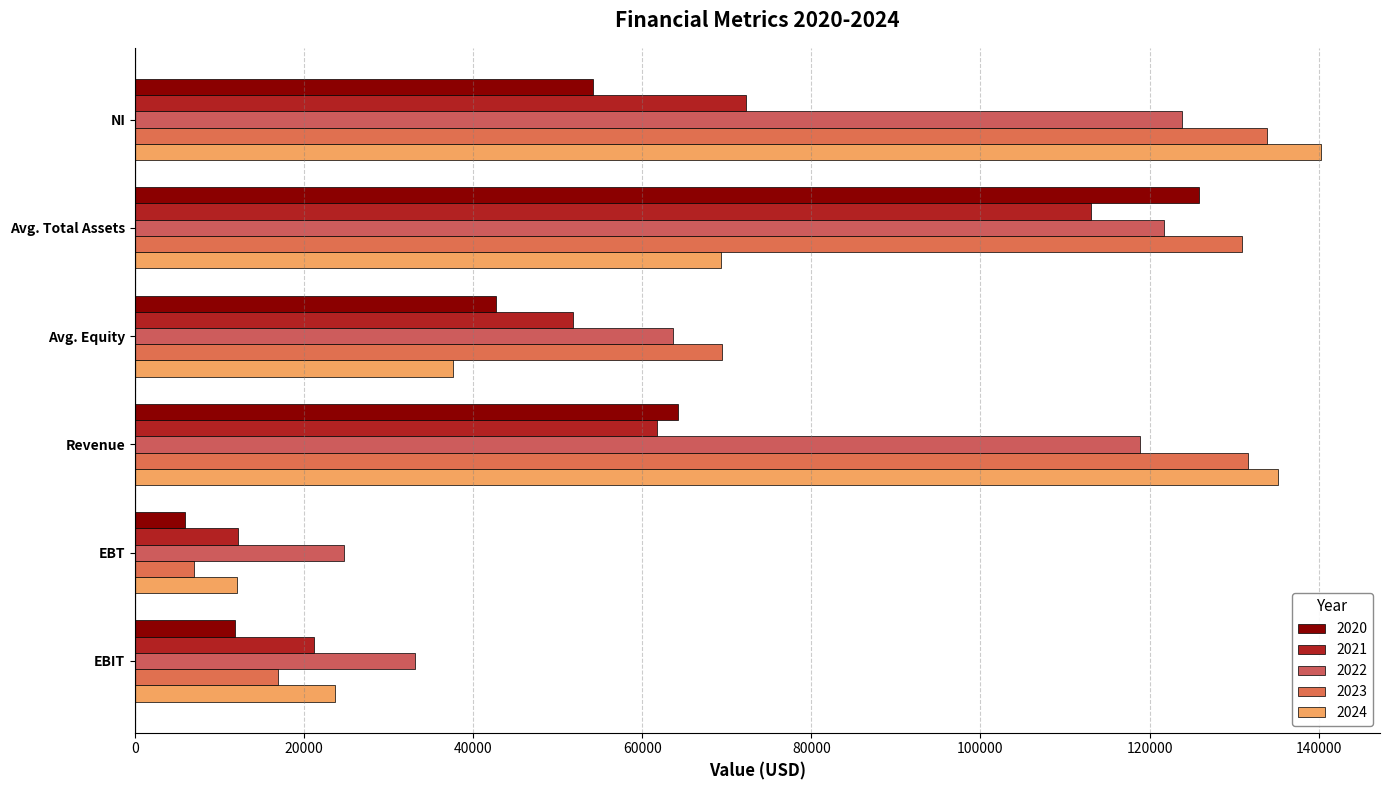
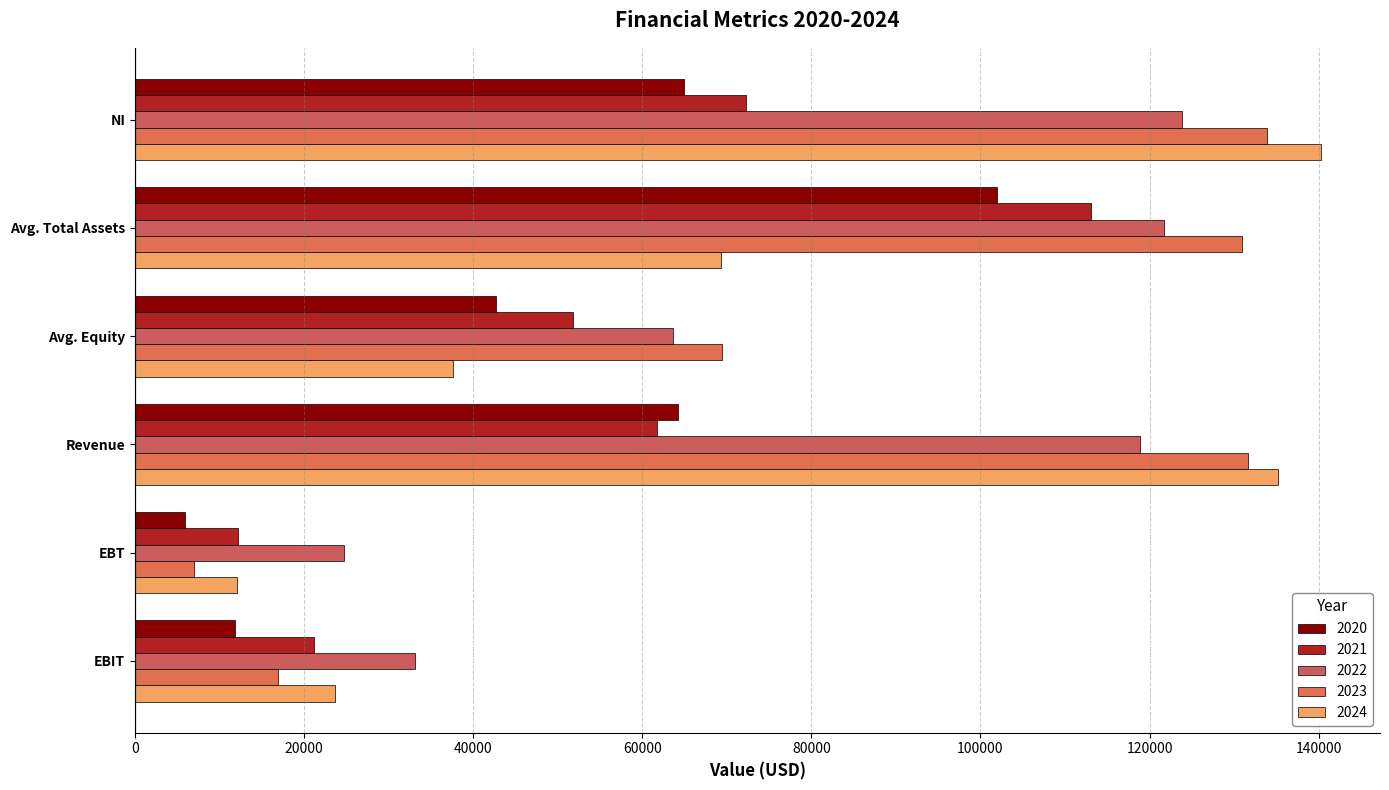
  {
    "2020": {
-     "NI": 54000,
-     "Avg. Total Assets": 126000,
+     "NI": 65000,
+     "Avg. Total Assets": 102000,
      "Avg. Equity": 43000,
      "Revenue": 64000,
      "EBT": 6000,
      "EBIT": 12000
    },
    "2021": {
      "NI": 72000,
      "Avg. Total Assets": 113000,
      "Avg. Equity": 52000,
      "Revenue": 62000,
      "EBT": 12000,
      "EBIT": 21000
    }
  }
